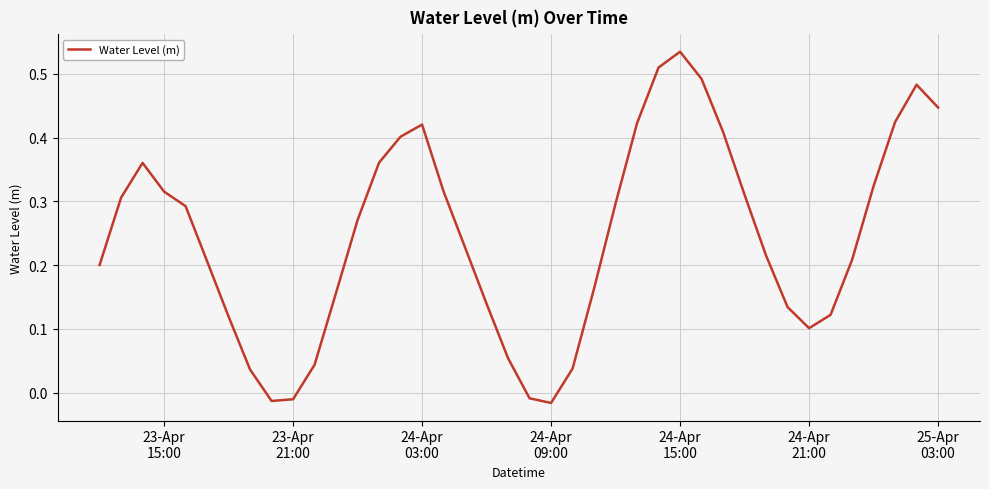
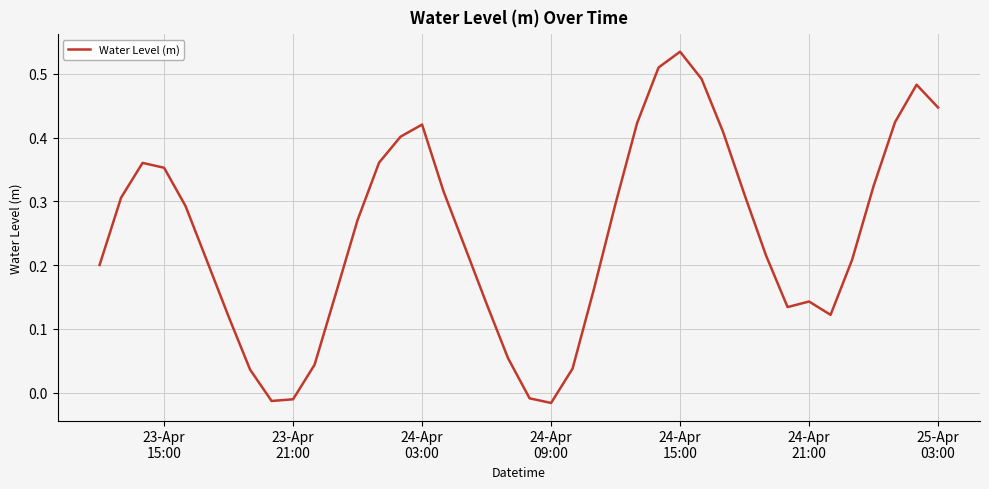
  {
-   "23-Apr 15:00": 0.32,
+   "23-Apr 15:00": 0.35,
    "23-Apr 21:00": -0.01,
    "24-Apr 03:00": 0.42,
    "24-Apr 09:00": -0.02,
    "24-Apr 15:00": 0.53,
-   "24-Apr 21:00": 0.10,
+   "24-Apr 21:00": 0.14,
    "25-Apr 03:00": 0.45
  }
